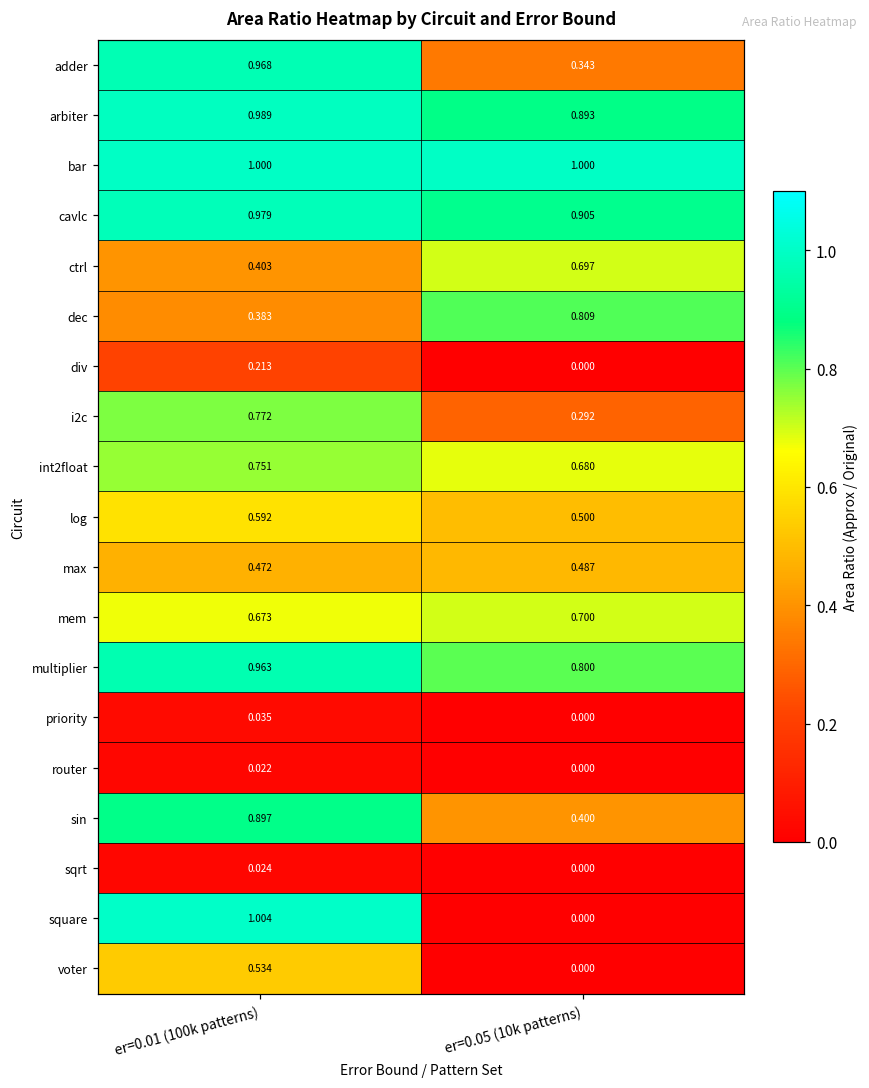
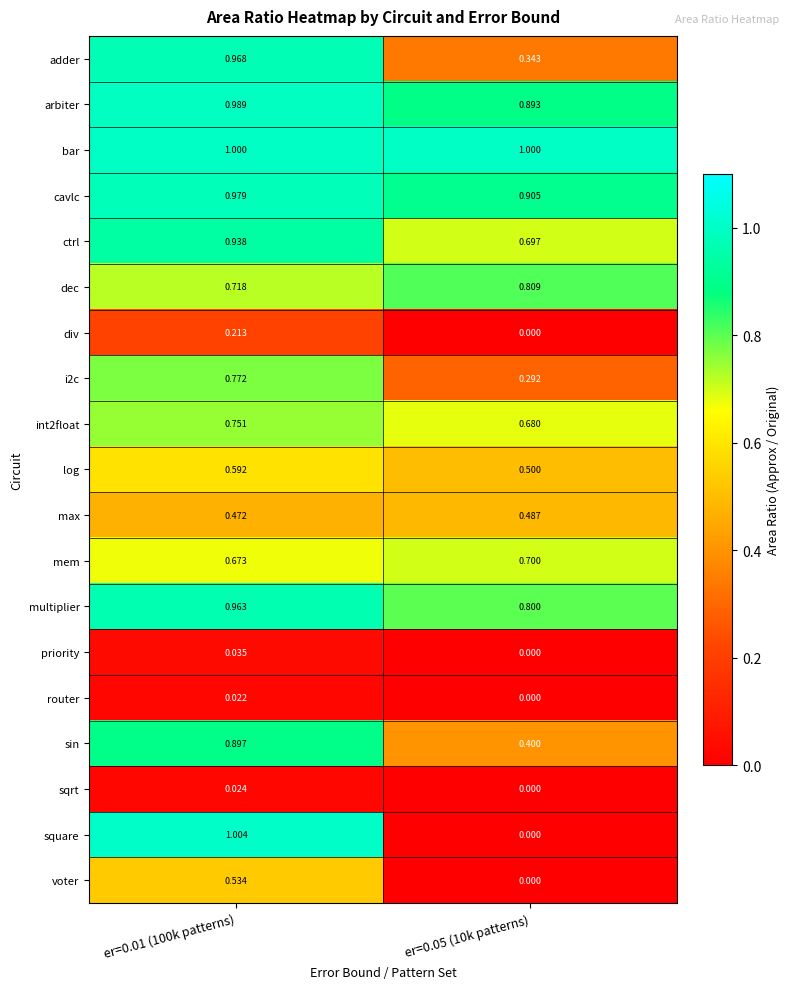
  {
    "adder": {
      "er=0.01 (100k patterns)": 0.968,
      "er=0.05 (10k patterns)": 0.343
    },
    "arbiter": {
      "er=0.01 (100k patterns)": 0.989,
      "er=0.05 (10k patterns)": 0.893
    },
    "bar": {
      "er=0.01 (100k patterns)": 1.000,
      "er=0.05 (10k patterns)": 1.000
    },
    "cavlc": {
      "er=0.01 (100k patterns)": 0.979,
      "er=0.05 (10k patterns)": 0.905
    },
    "ctrl": {
-     "er=0.01 (100k patterns)": 0.403,
+     "er=0.01 (100k patterns)": 0.938,
      "er=0.05 (10k patterns)": 0.697
    },
    "dec": {
-     "er=0.01 (100k patterns)": 0.383,
+     "er=0.01 (100k patterns)": 0.718,
      "er=0.05 (10k patterns)": 0.809
    },
    "div": {
      "er=0.01 (100k patterns)": 0.213,
      "er=0.05 (10k patterns)": 0.000
    },
    "i2c": {
      "er=0.01 (100k patterns)": 0.772,
      "er=0.05 (10k patterns)": 0.292
    },
    "int2float": {
      "er=0.01 (100k patterns)": 0.751,
      "er=0.05 (10k patterns)": 0.680
    },
    "log": {
      "er=0.01 (100k patterns)": 0.592,
      "er=0.05 (10k patterns)": 0.500
    },
    "max": {
      "er=0.01 (100k patterns)": 0.472,
      "er=0.05 (10k patterns)": 0.487
    },
    "mem": {
      "er=0.01 (100k patterns)": 0.673,
      "er=0.05 (10k patterns)": 0.700
    },
    "multiplier": {
      "er=0.01 (100k patterns)": 0.963,
      "er=0.05 (10k patterns)": 0.800
    },
    "priority": {
      "er=0.01 (100k patterns)": 0.035,
      "er=0.05 (10k patterns)": 0.000
    },
    "router": {
      "er=0.01 (100k patterns)": 0.022,
      "er=0.05 (10k patterns)": 0.000
    },
    "sin": {
      "er=0.01 (100k patterns)": 0.897,
      "er=0.05 (10k patterns)": 0.400
    },
    "sqrt": {
      "er=0.01 (100k patterns)": 0.024,
      "er=0.05 (10k patterns)": 0.000
    },
    "square": {
      "er=0.01 (100k patterns)": 1.004,
      "er=0.05 (10k patterns)": 0.000
    },
    "voter": {
      "er=0.01 (100k patterns)": 0.534,
      "er=0.05 (10k patterns)": 0.000
    }
  }
